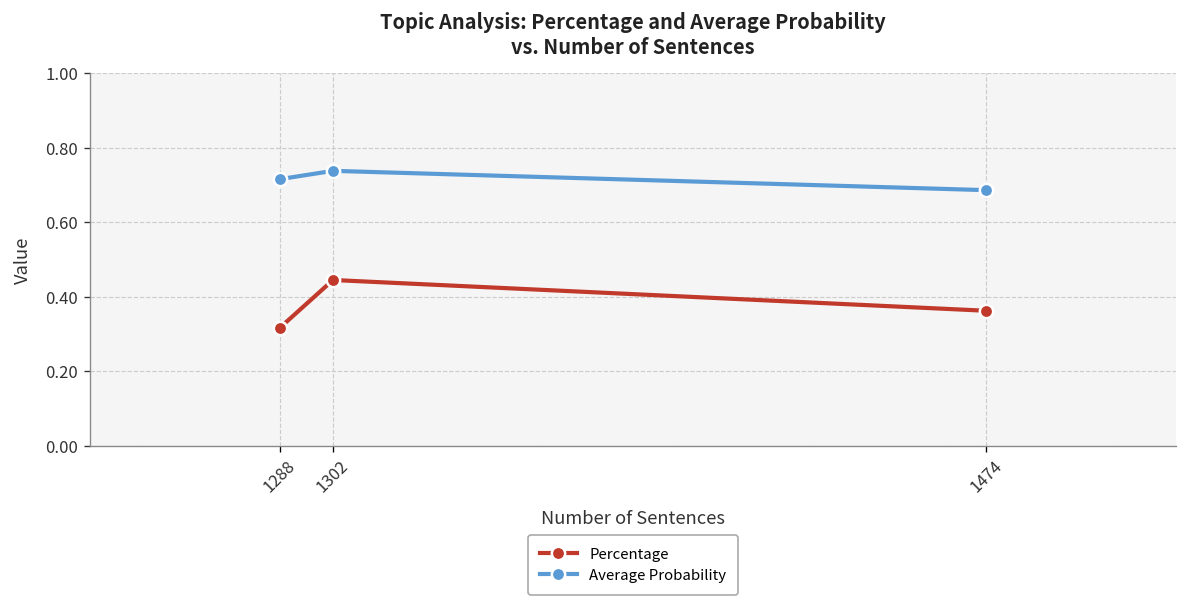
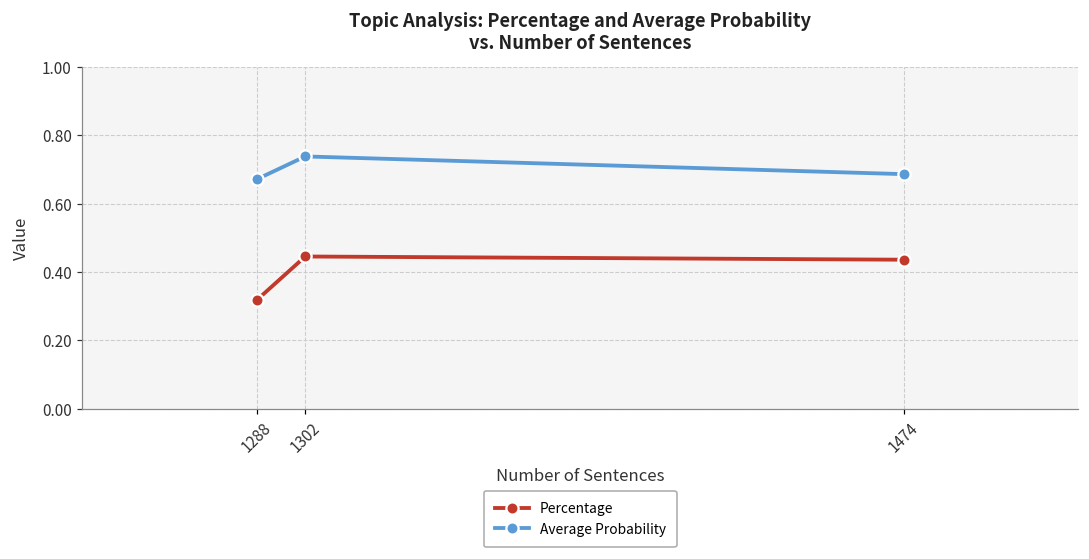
  {
    "Percentage": {
      "1288": 0.32,
      "1302": 0.45,
-     "1474": 0.36
+     "1474": 0.44
    },
    "Average Probability": {
-     "1288": 0.72,
+     "1288": 0.67,
      "1302": 0.74,
      "1474": 0.69
    }
  }
